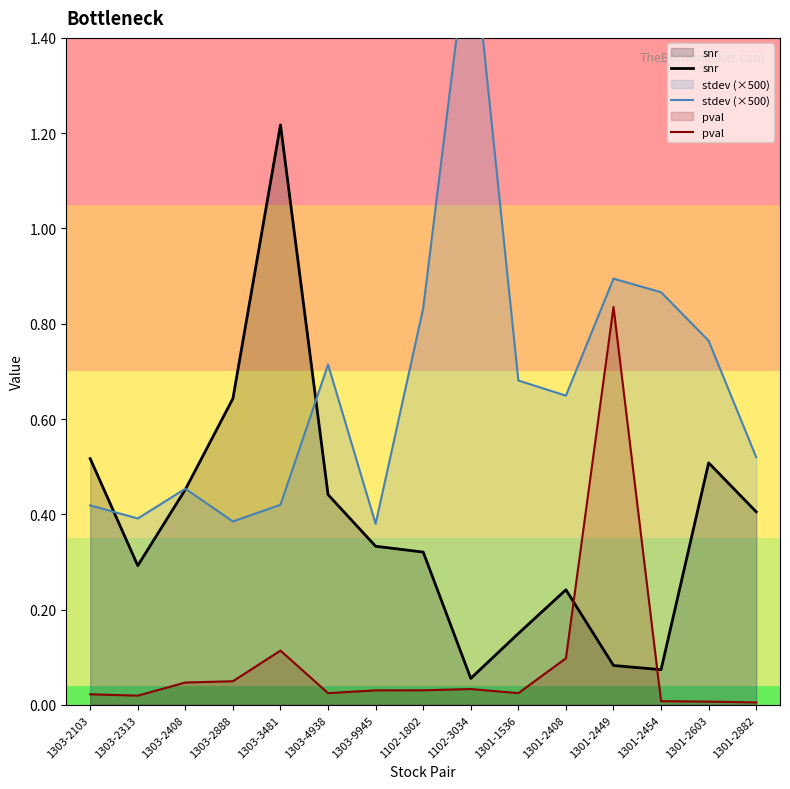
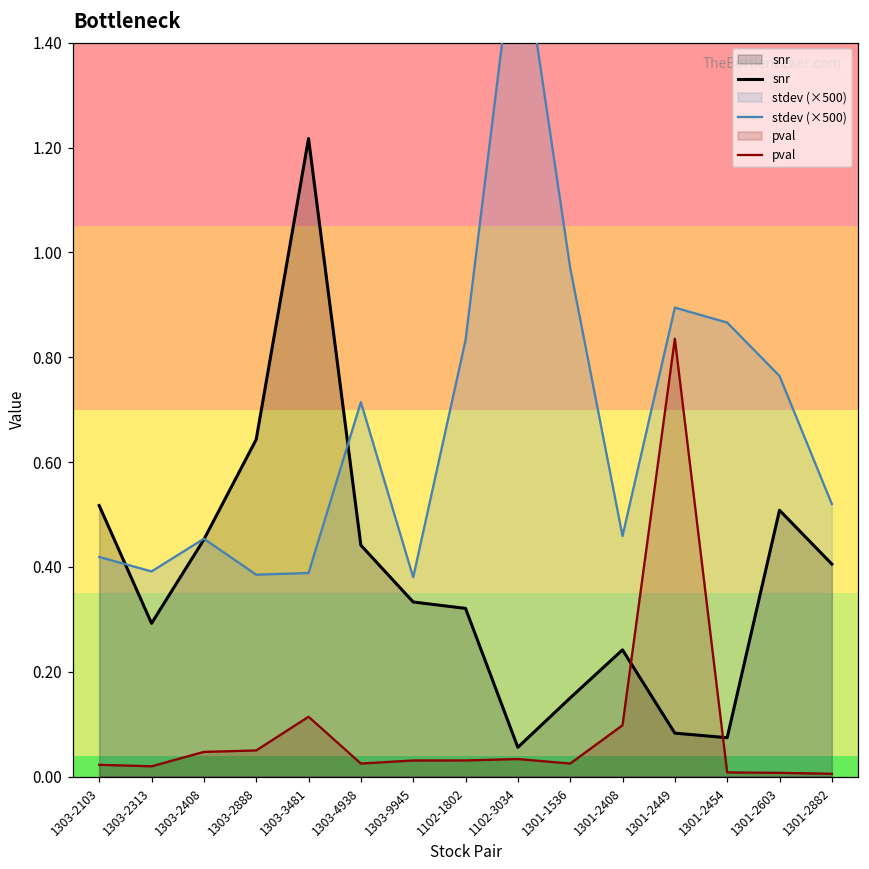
  {
    "stdev (×500)": {
      "1303-2103": 0.42,
      "1303-2313": 0.39,
      "1303-2888": 0.39,
-     "1303-3481": 0.42,
+     "1303-3481": 0.39,
      "1303-4938": 0.71,
      "1303-9945": 0.38,
      "1102-1802": 0.83,
-     "1301-1536": 0.68,
-     "1301-2408": 0.65,
+     "1301-1536": 0.97,
+     "1301-2408": 0.46,
      "1301-2449": 0.89,
      "1301-2454": 0.87,
      "1301-2603": 0.76,
      "1301-2882": 0.52
    }
  }
